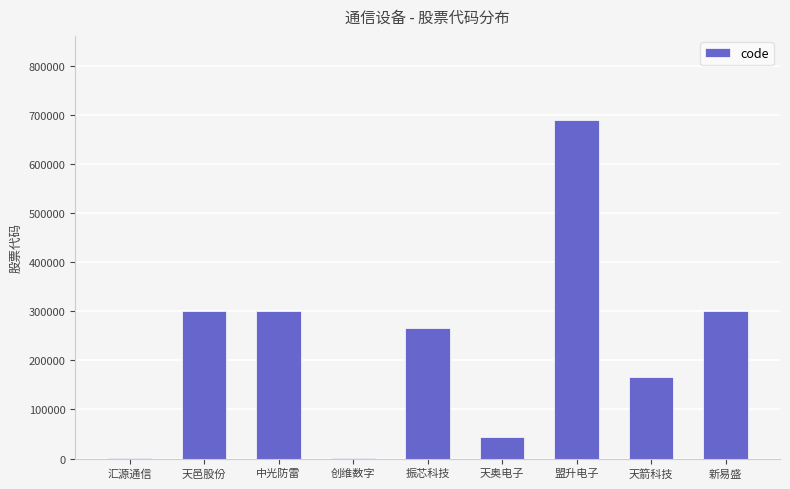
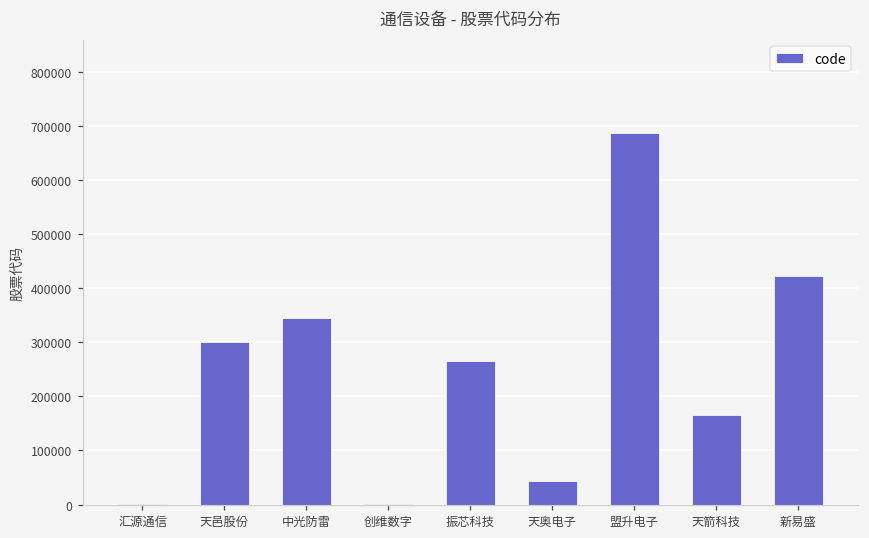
  {
    "天邑股份": 300000,
-   "中光防雷": 300000,
+   "中光防雷": 350000,
    "振芯科技": 270000,
    "天奥电子": 40000,
    "盟升电子": 690000,
    "天箭科技": 170000,
-   "新易盛": 300000
+   "新易盛": 420000
  }
